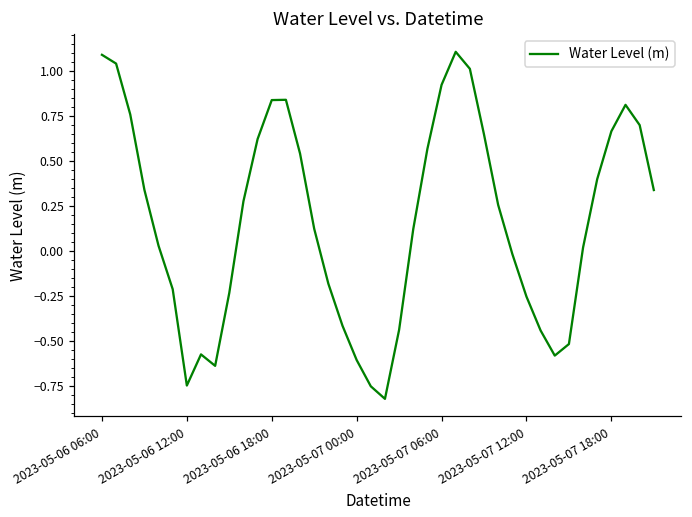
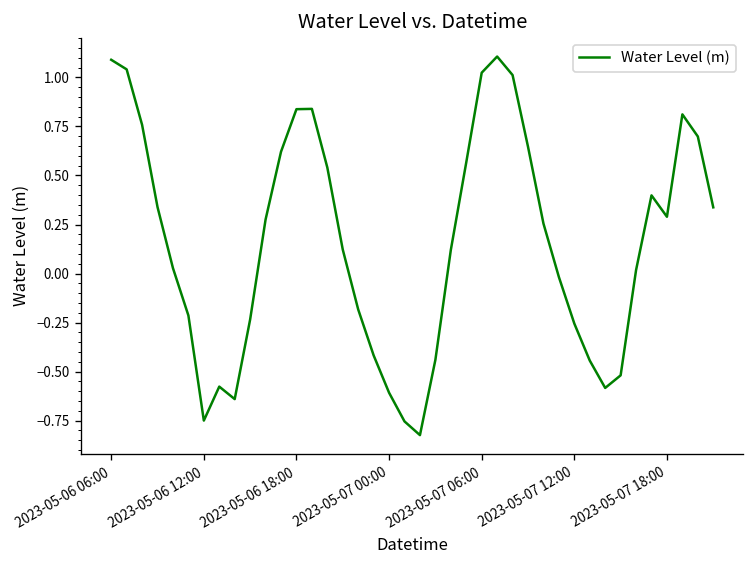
  {
    "2023-05-06 06:00": 1.09,
    "2023-05-06 12:00": -0.75,
    "2023-05-06 18:00": 0.84,
    "2023-05-07 00:00": -0.61,
-   "2023-05-07 06:00": 0.92,
+   "2023-05-07 06:00": 1.02,
    "2023-05-07 12:00": -0.25,
-   "2023-05-07 18:00": 0.66
+   "2023-05-07 18:00": 0.29
  }
